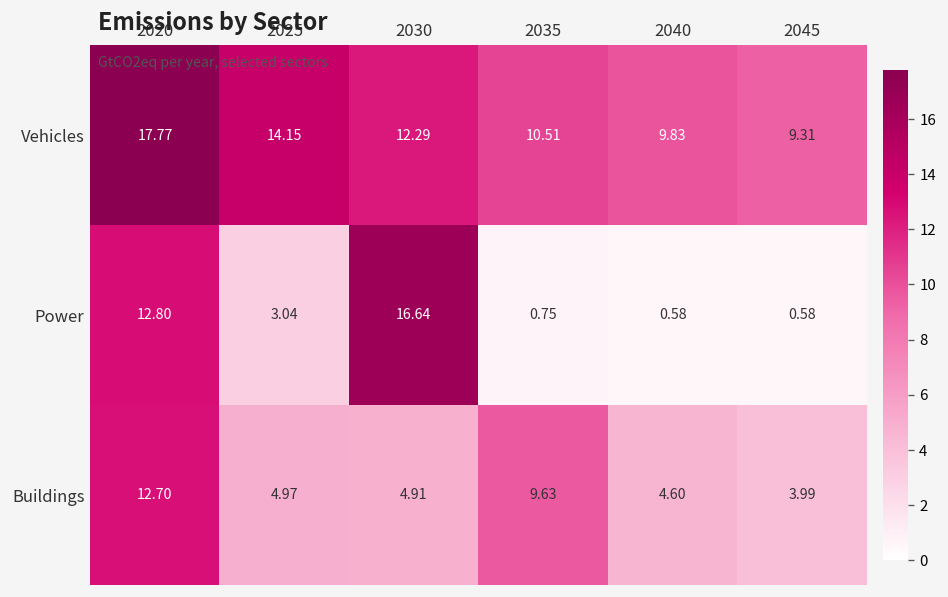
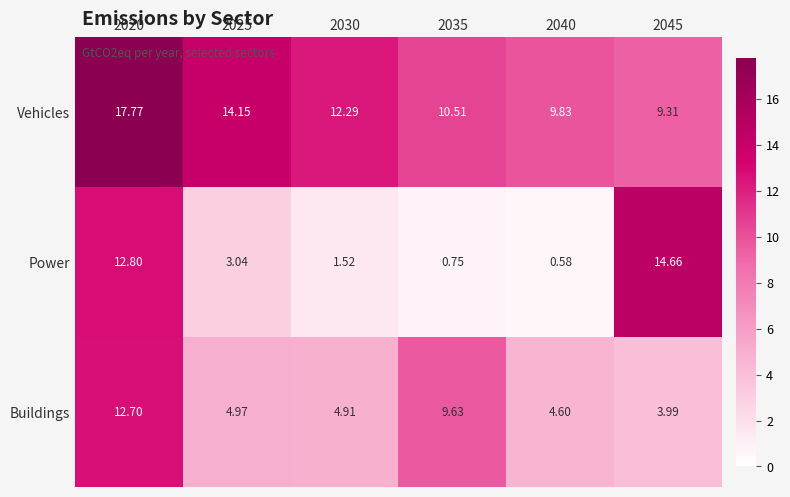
  {
    "Vehicles": {
      "2020": 17.77,
      "2025": 14.15,
      "2030": 12.29,
      "2035": 10.51,
      "2040": 9.83,
      "2045": 9.31
    },
    "Power": {
      "2020": 12.80,
      "2025": 3.04,
-     "2030": 16.64,
+     "2030": 1.52,
      "2035": 0.75,
      "2040": 0.58,
-     "2045": 0.58
+     "2045": 14.66
    },
    "Buildings": {
      "2020": 12.70,
      "2025": 4.97,
      "2030": 4.91,
      "2035": 9.63,
      "2040": 4.60,
      "2045": 3.99
    }
  }
